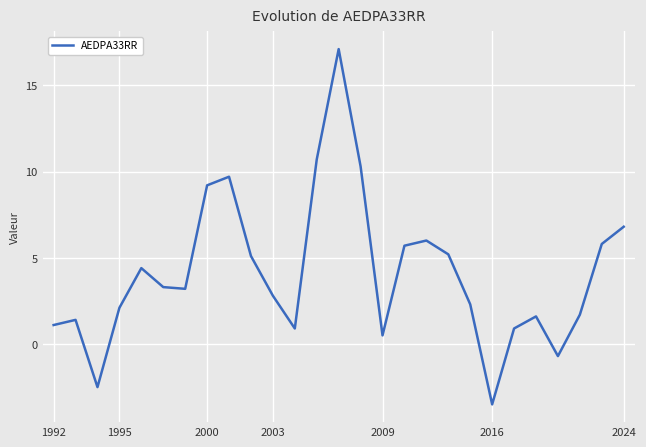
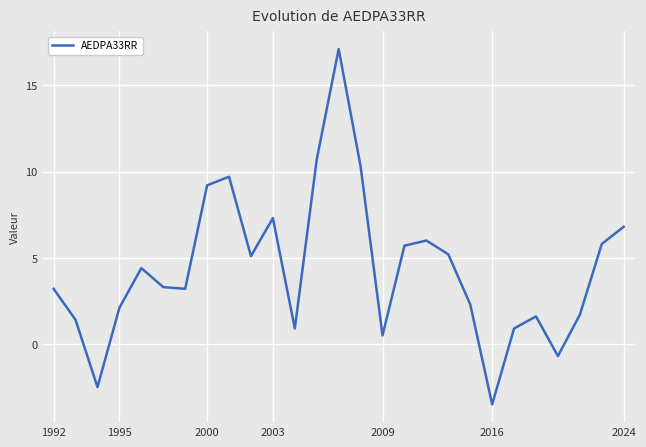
  {
-   "1992": 1.1,
+   "1992": 3.2,
    "1995": 2.1,
    "2000": 9.2,
-   "2003": 2.8,
+   "2003": 7.3,
    "2009": 0.5,
    "2016": -3.5,
    "2024": 6.8
  }
